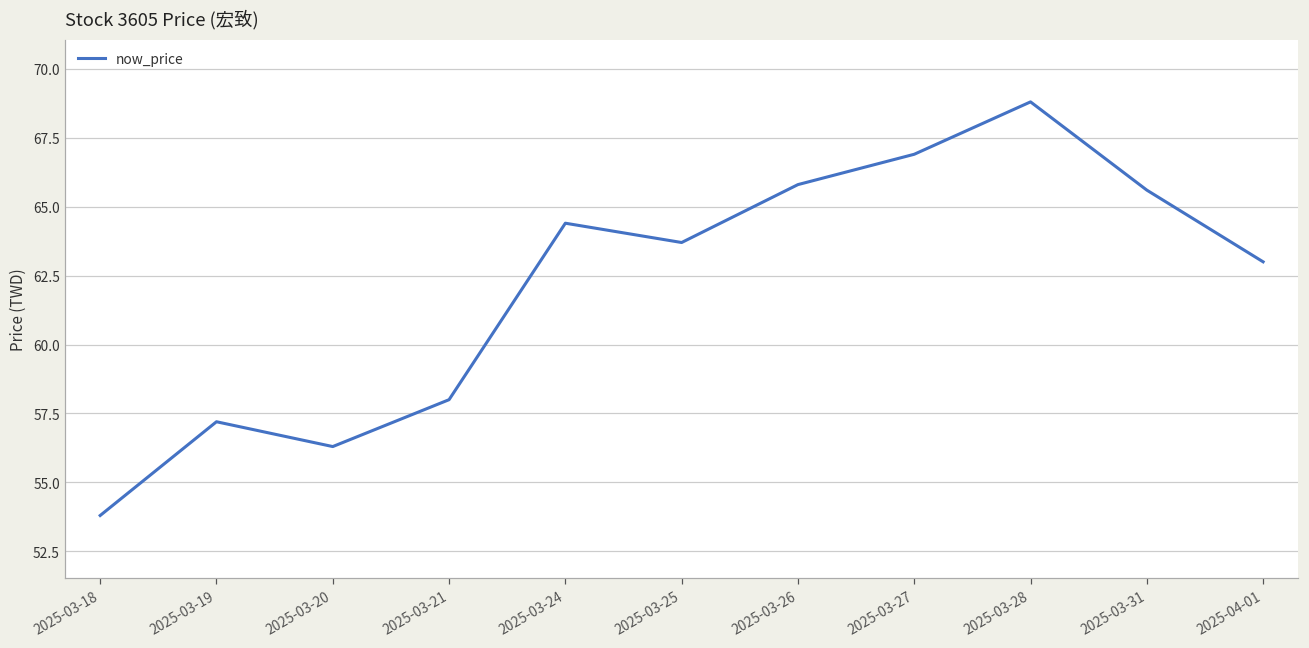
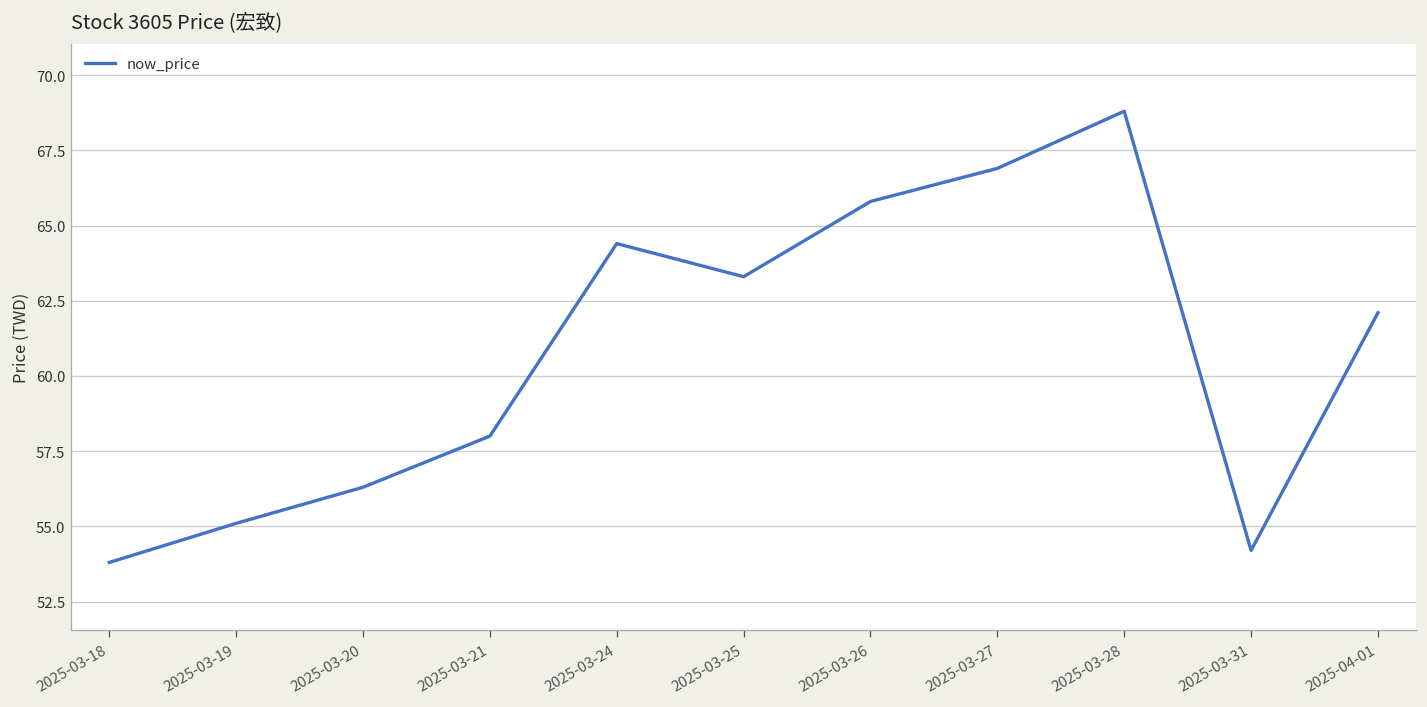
  {
    "2025-03-18": 53.8,
-   "2025-03-19": 57.2,
+   "2025-03-19": 55.1,
    "2025-03-20": 56.3,
    "2025-03-21": 58.0,
    "2025-03-24": 64.4,
-   "2025-03-25": 63.7,
+   "2025-03-25": 63.3,
    "2025-03-26": 65.8,
    "2025-03-27": 66.9,
    "2025-03-28": 68.8,
-   "2025-03-31": 65.6,
-   "2025-04-01": 63.0
+   "2025-03-31": 54.2,
+   "2025-04-01": 62.1
  }
